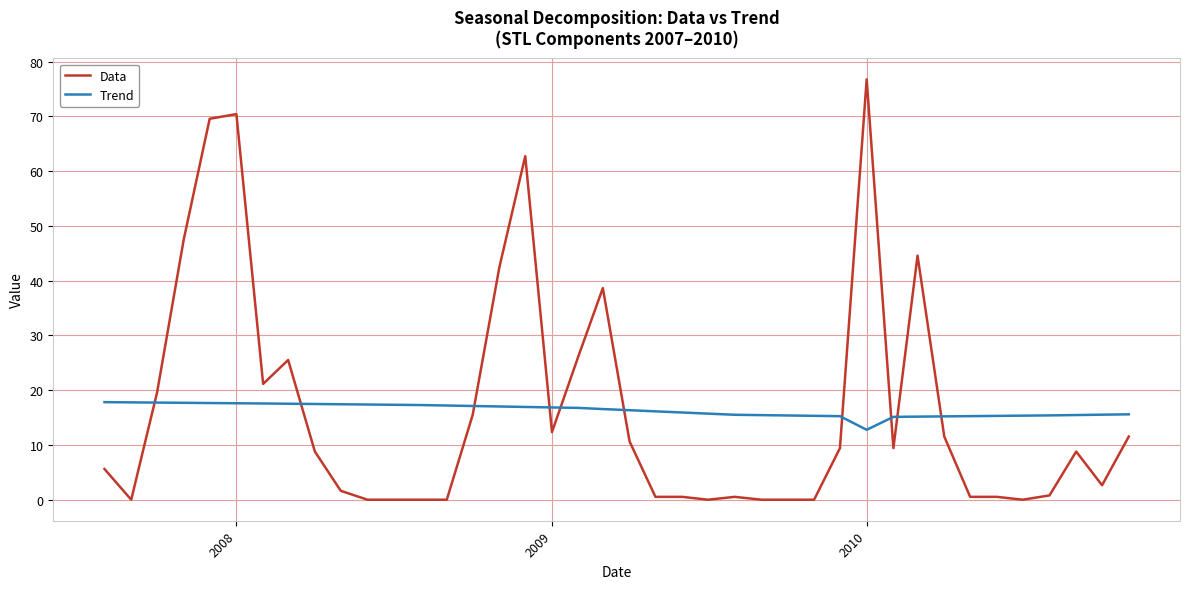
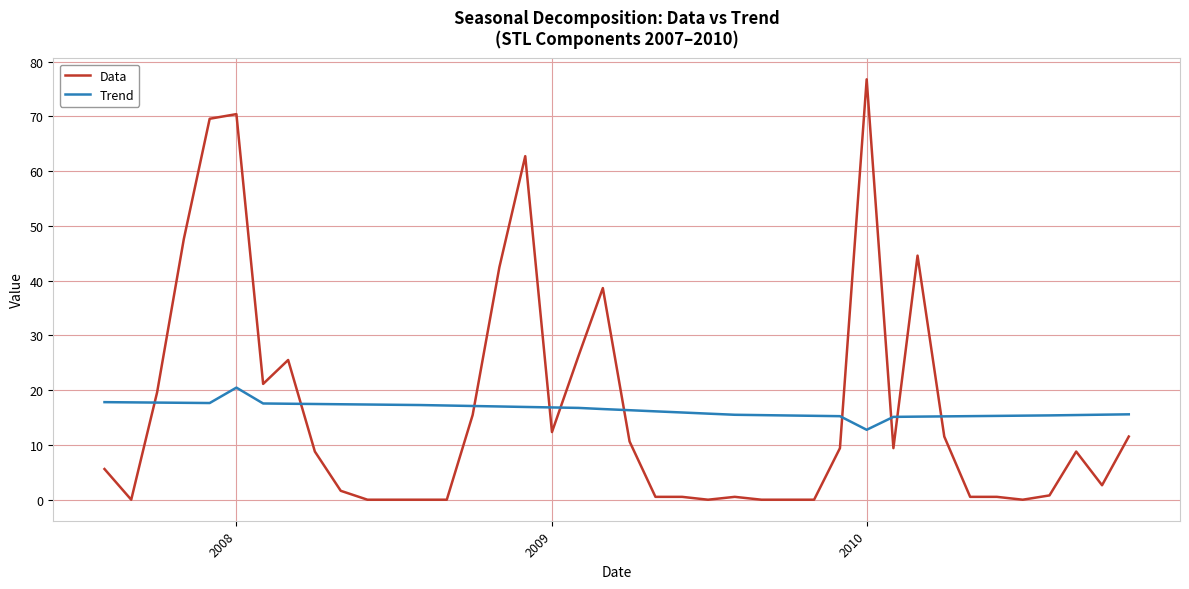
  {
    "Data": {
      "2008": 70,
      "2009": 12,
      "2010": 77
    },
    "Trend": {
-     "2008": 18,
+     "2008": 20,
      "2009": 17,
      "2010": 13
    }
  }
